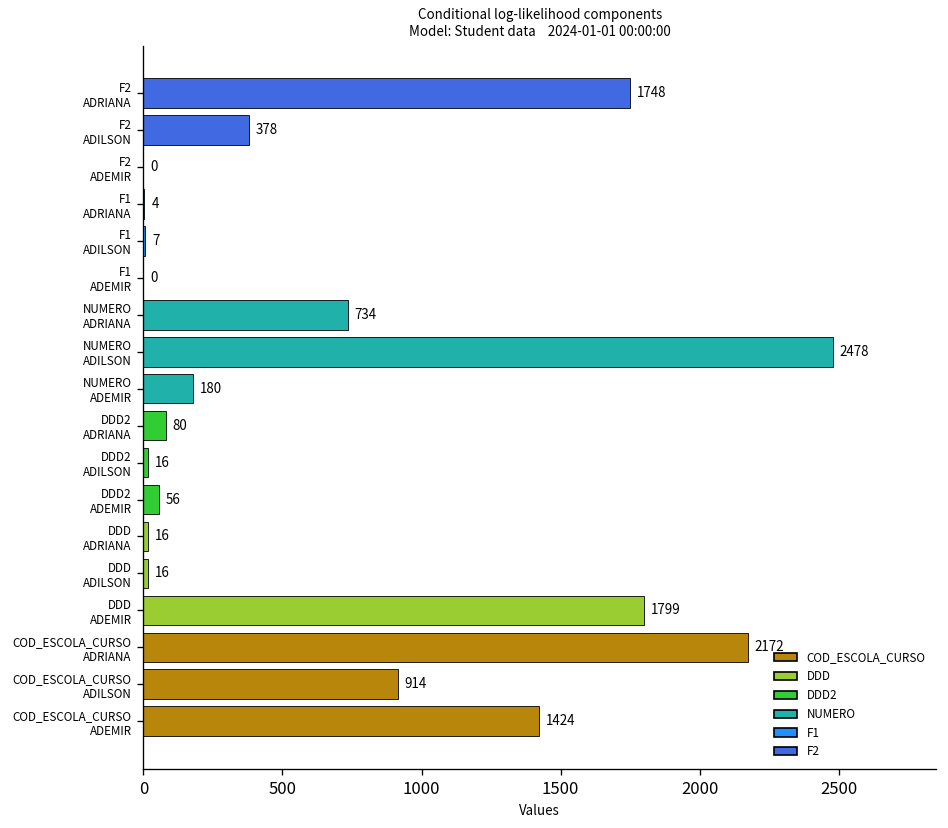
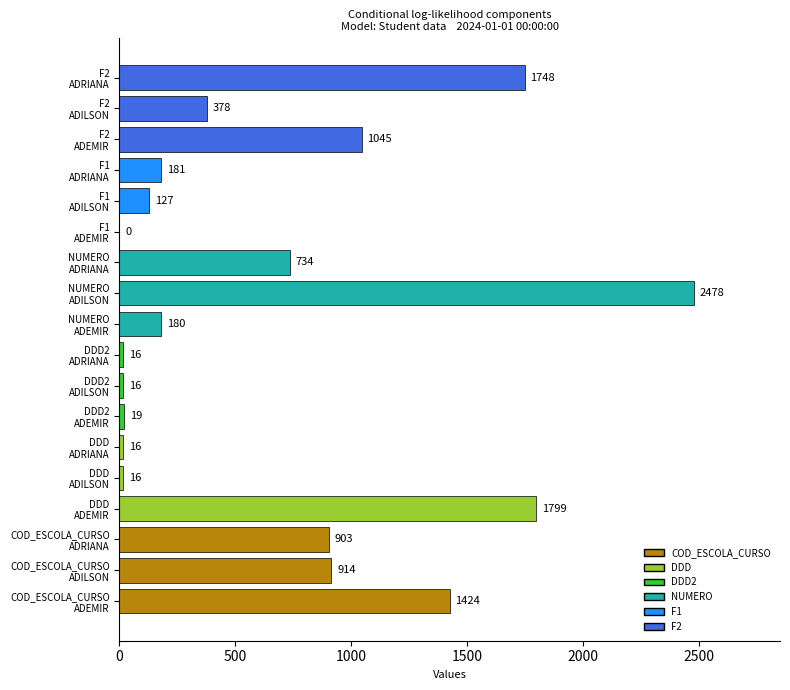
  {
    "F2 ADRIANA": 1748,
    "F2 ADILSON": 378,
-   "F2 ADEMIR": 0,
-   "F1 ADRIANA": 4,
-   "F1 ADILSON": 7,
+   "F2 ADEMIR": 1045,
+   "F1 ADRIANA": 181,
+   "F1 ADILSON": 127,
    "F1 ADEMIR": 0,
    "NUMERO ADRIANA": 734,
    "NUMERO ADILSON": 2478,
    "NUMERO ADEMIR": 180,
-   "DDD2 ADRIANA": 80,
+   "DDD2 ADRIANA": 16,
    "DDD2 ADILSON": 16,
-   "DDD2 ADEMIR": 56,
+   "DDD2 ADEMIR": 19,
    "DDD ADRIANA": 16,
    "DDD ADILSON": 16,
    "DDD ADEMIR": 1799,
-   "COD_ESCOLA_CURSO ADRIANA": 2172,
+   "COD_ESCOLA_CURSO ADRIANA": 903,
    "COD_ESCOLA_CURSO ADILSON": 914,
    "COD_ESCOLA_CURSO ADEMIR": 1424
  }
